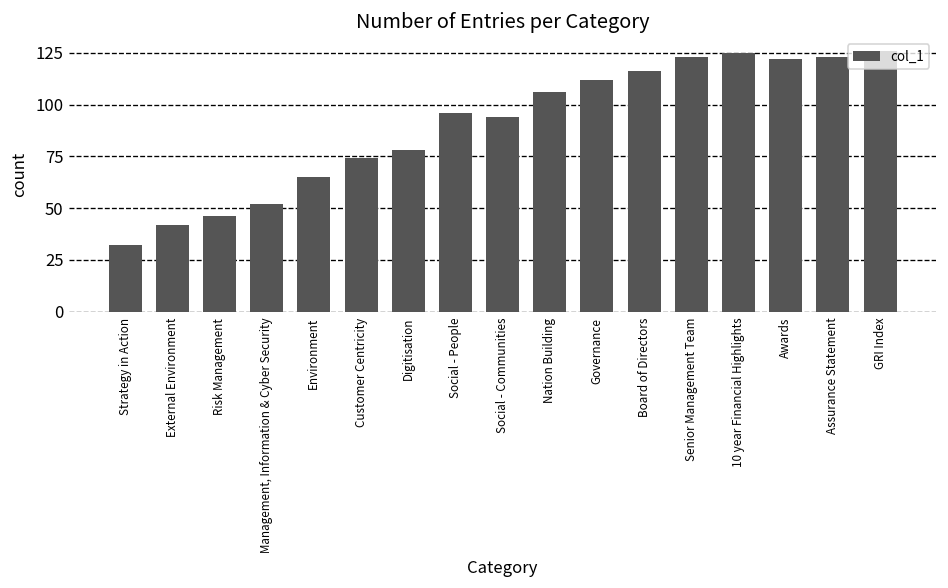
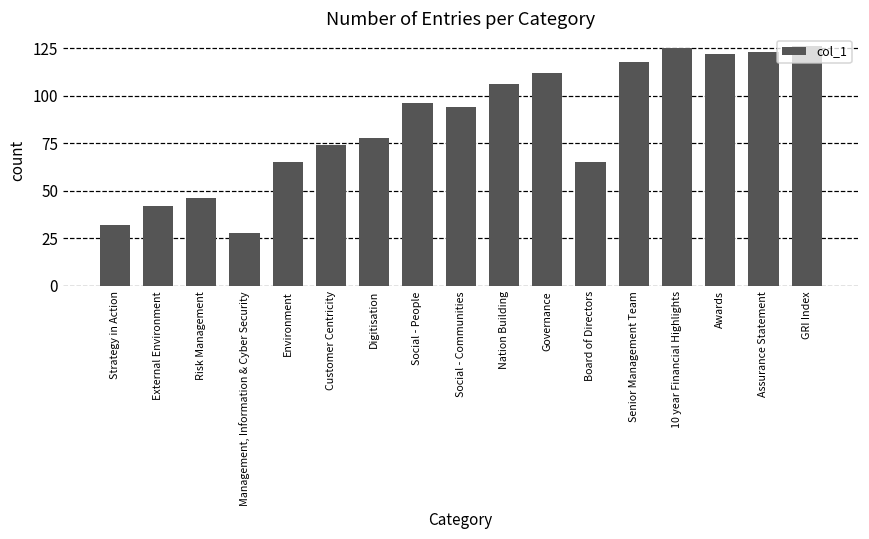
  {
    "Strategy in Action": 32,
    "External Environment": 42,
    "Risk Management": 46,
-   "Management, Information & Cyber Security": 52,
+   "Management, Information & Cyber Security": 28,
    "Environment": 65,
    "Customer Centricity": 74,
    "Digitisation": 78,
    "Social - People": 96,
    "Social - Communities": 94,
    "Nation Building": 106,
    "Governance": 112,
-   "Board of Directors": 116,
-   "Senior Management Team": 123,
+   "Board of Directors": 65,
+   "Senior Management Team": 118,
    "10 year Financial Highlights": 125,
    "Awards": 122,
    "Assurance Statement": 123
  }
